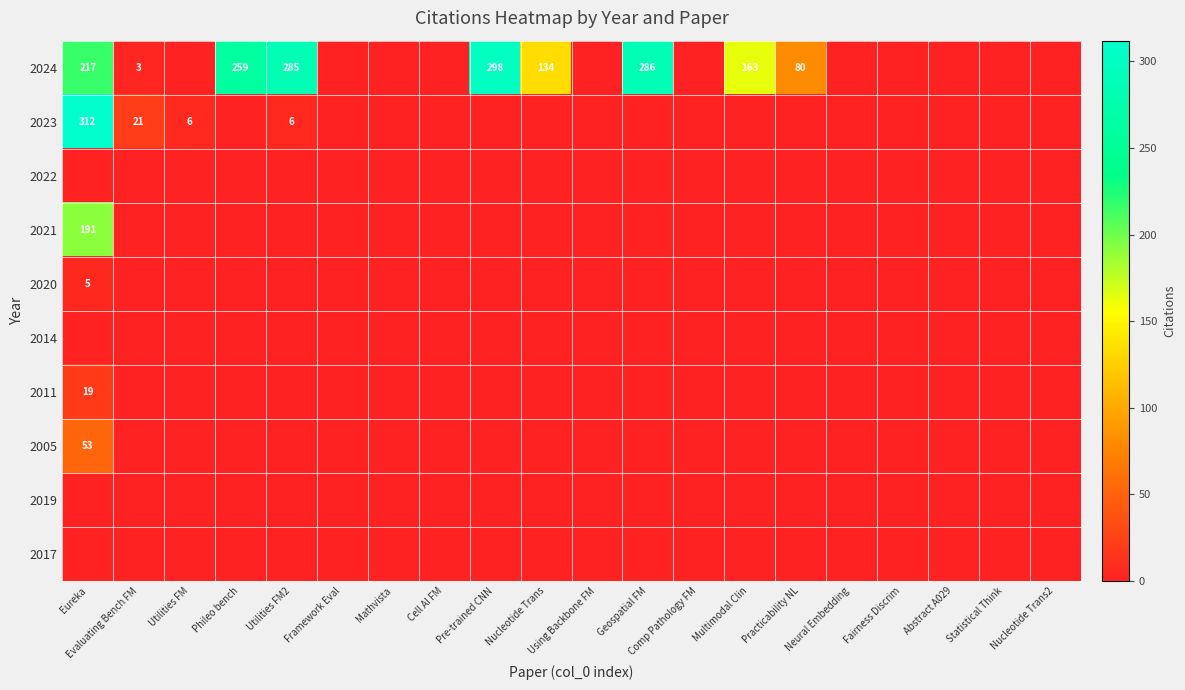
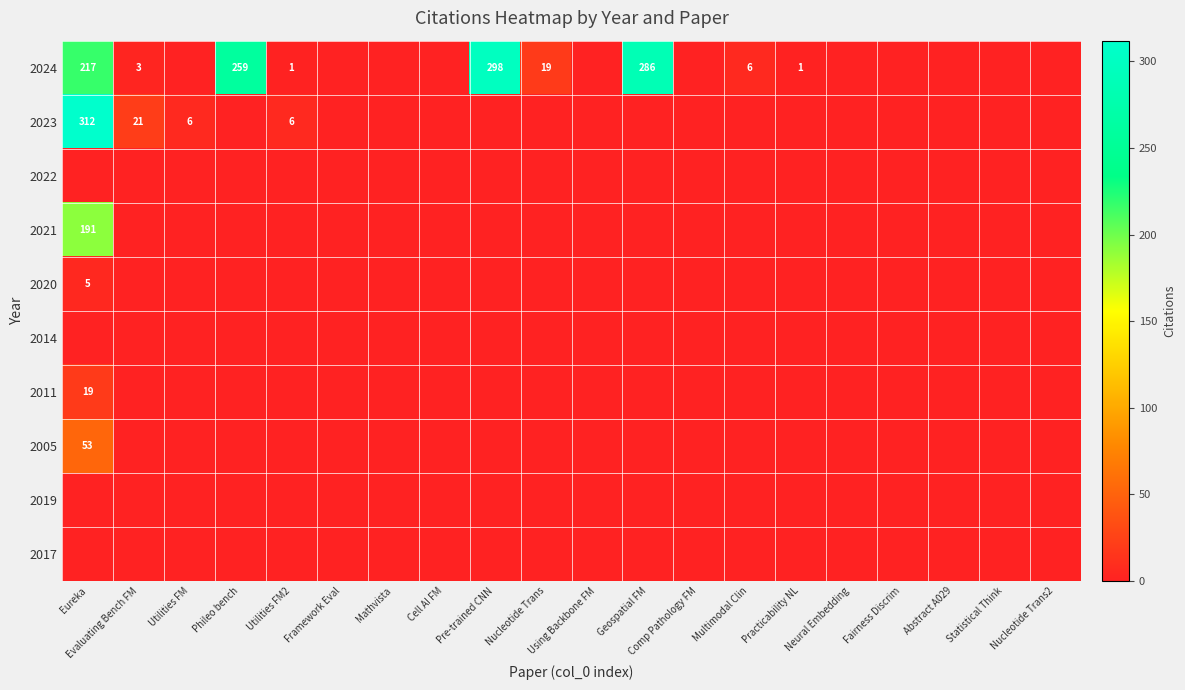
  {
    "2024": {
      "Eureka": 217,
      "Evaluating Bench FM": 3,
      "Phileo bench": 259,
-     "Utilities FM2": 285,
+     "Utilities FM2": 1,
      "Pre-trained CNN": 298,
-     "Nucleotide Trans": 134,
+     "Nucleotide Trans": 19,
      "Geospatial FM": 286,
-     "Multimodal Clin": 163,
-     "Practicability NL": 80
+     "Multimodal Clin": 6,
+     "Practicability NL": 1
    },
    "2023": {
      "Eureka": 312,
      "Evaluating Bench FM": 21,
      "Utilities FM": 6,
      "Utilities FM2": 6
    },
    "2021": {
      "Eureka": 191
    },
    "2020": {
      "Eureka": 5
    },
    "2011": {
      "Eureka": 19
    },
    "2005": {
      "Eureka": 53
    }
  }
